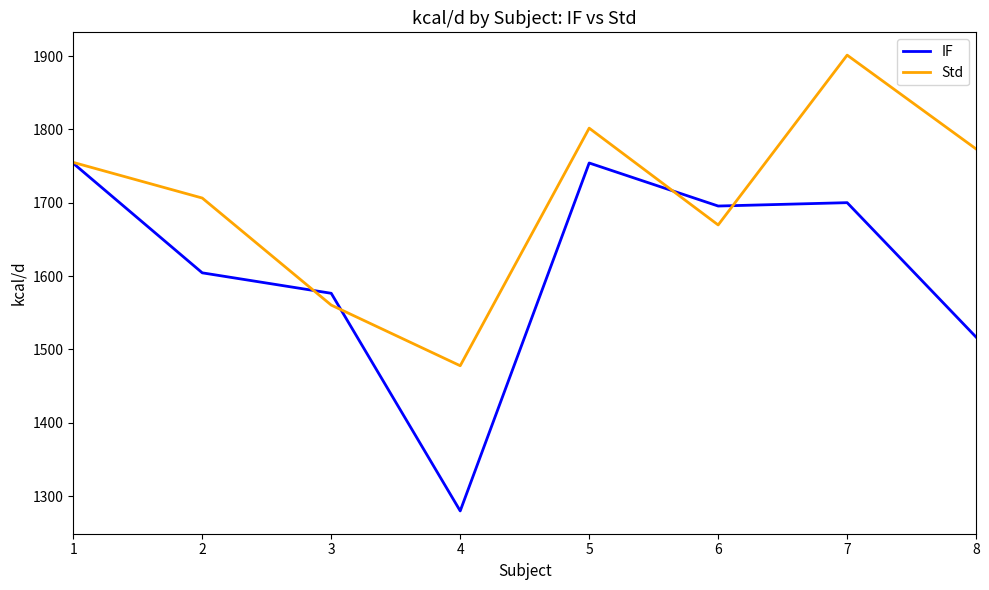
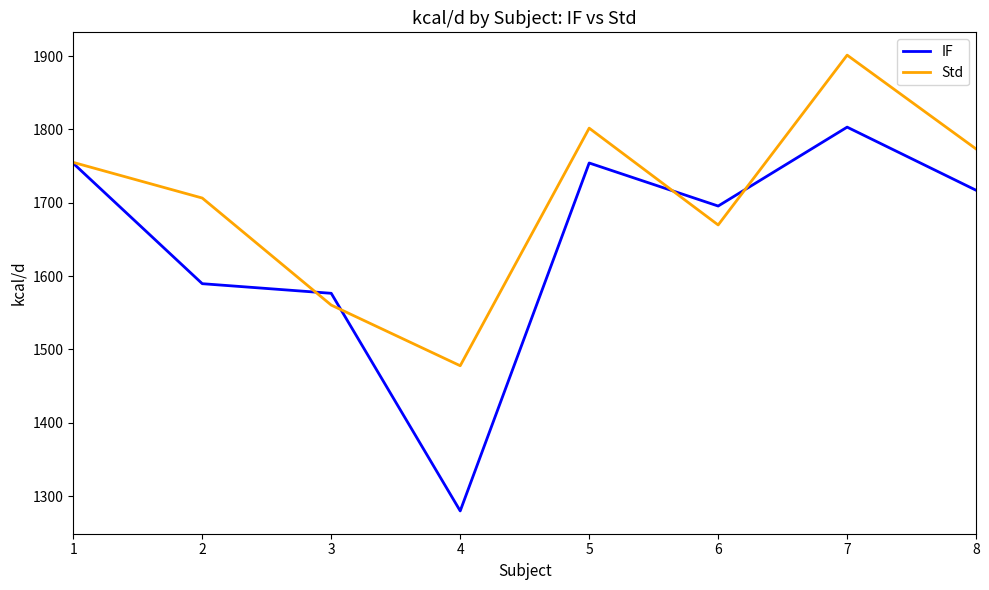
  {
    "IF": {
-     "2": 1600,
+     "2": 1590,
      "3": 1580,
      "4": 1280,
      "5": 1750,
      "6": 1700,
-     "7": 1700,
-     "8": 1520
+     "7": 1800,
+     "8": 1720
    },
    "Std": {
      "2": 1710,
      "3": 1560,
      "4": 1480,
      "5": 1800,
      "6": 1670,
      "7": 1900,
      "8": 1770
    }
  }
